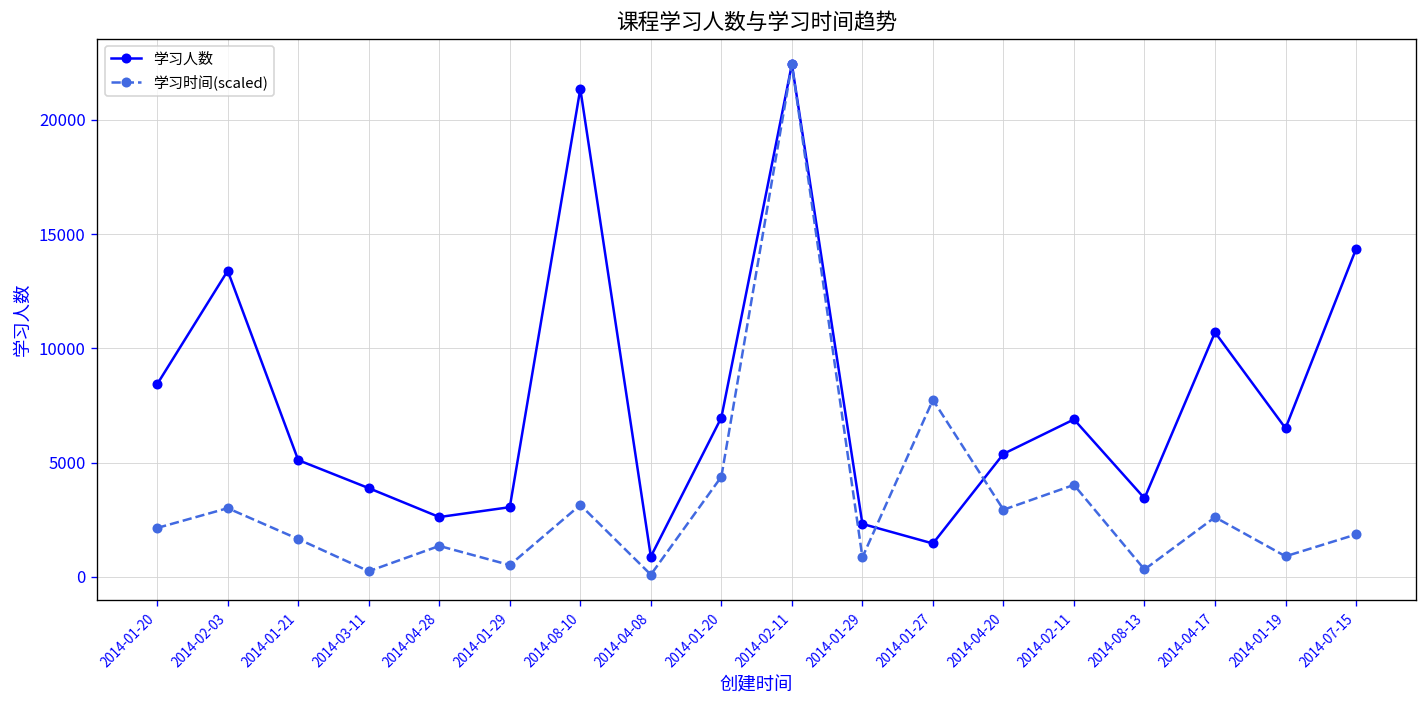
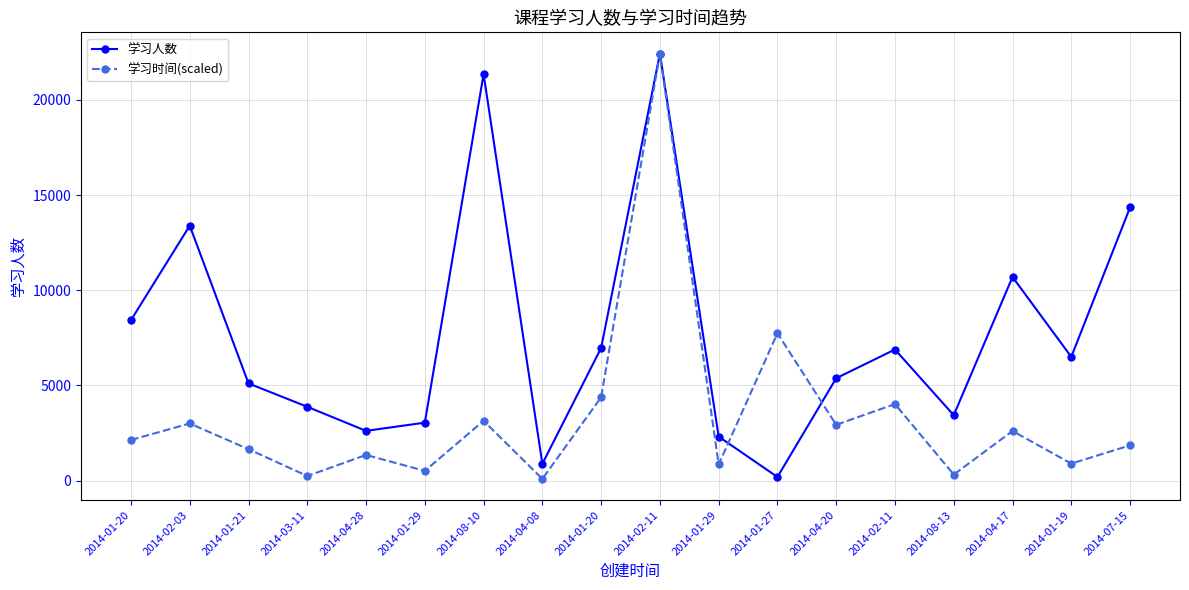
  {
    "学习人数": {
      "2014-02-03": 13400,
      "2014-01-21": 5100,
      "2014-03-11": 3900,
      "2014-04-28": 2600,
      "2014-08-10": 21400,
      "2014-04-08": 900,
-     "2014-01-27": 1500,
+     "2014-01-27": 200,
      "2014-04-20": 5400,
      "2014-08-13": 3400,
      "2014-04-17": 10700,
      "2014-01-19": 6500,
      "2014-07-15": 14400
    },
    "学习时间(scaled)": {
      "2014-02-03": 3000,
      "2014-01-21": 1700,
      "2014-03-11": 200,
      "2014-04-28": 1400,
      "2014-08-10": 3100,
      "2014-04-08": 100,
      "2014-01-27": 7700,
      "2014-04-20": 2900,
      "2014-08-13": 300,
      "2014-04-17": 2600,
      "2014-01-19": 900,
      "2014-07-15": 1900
    }
  }
